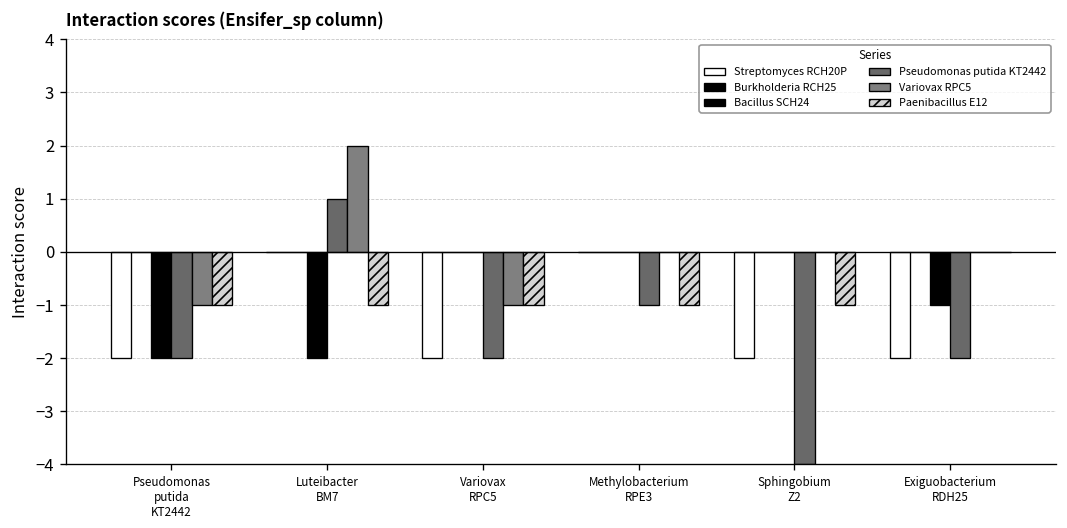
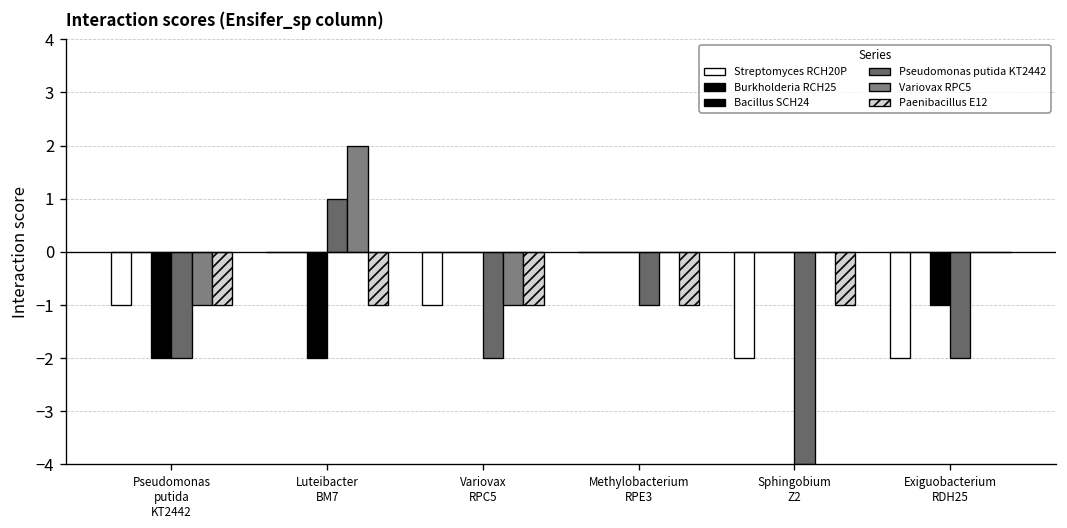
  {
    "Streptomyces RCH20P": {
-     "Pseudomonas putida KT2442": -2,
+     "Pseudomonas putida KT2442": -1,
      "Luteibacter BM7": 0,
-     "Variovax RPC5": -2,
+     "Variovax RPC5": -1,
      "Methylobacterium RPE3": 0,
      "Sphingobium Z2": -2,
      "Exiguobacterium RDH25": -2
    },
    "Paenibacillus E12": {
      "Pseudomonas putida KT2442": -1,
      "Luteibacter BM7": -1,
      "Variovax RPC5": -1,
      "Methylobacterium RPE3": -1,
      "Sphingobium Z2": -1,
      "Exiguobacterium RDH25": 0
    }
  }
